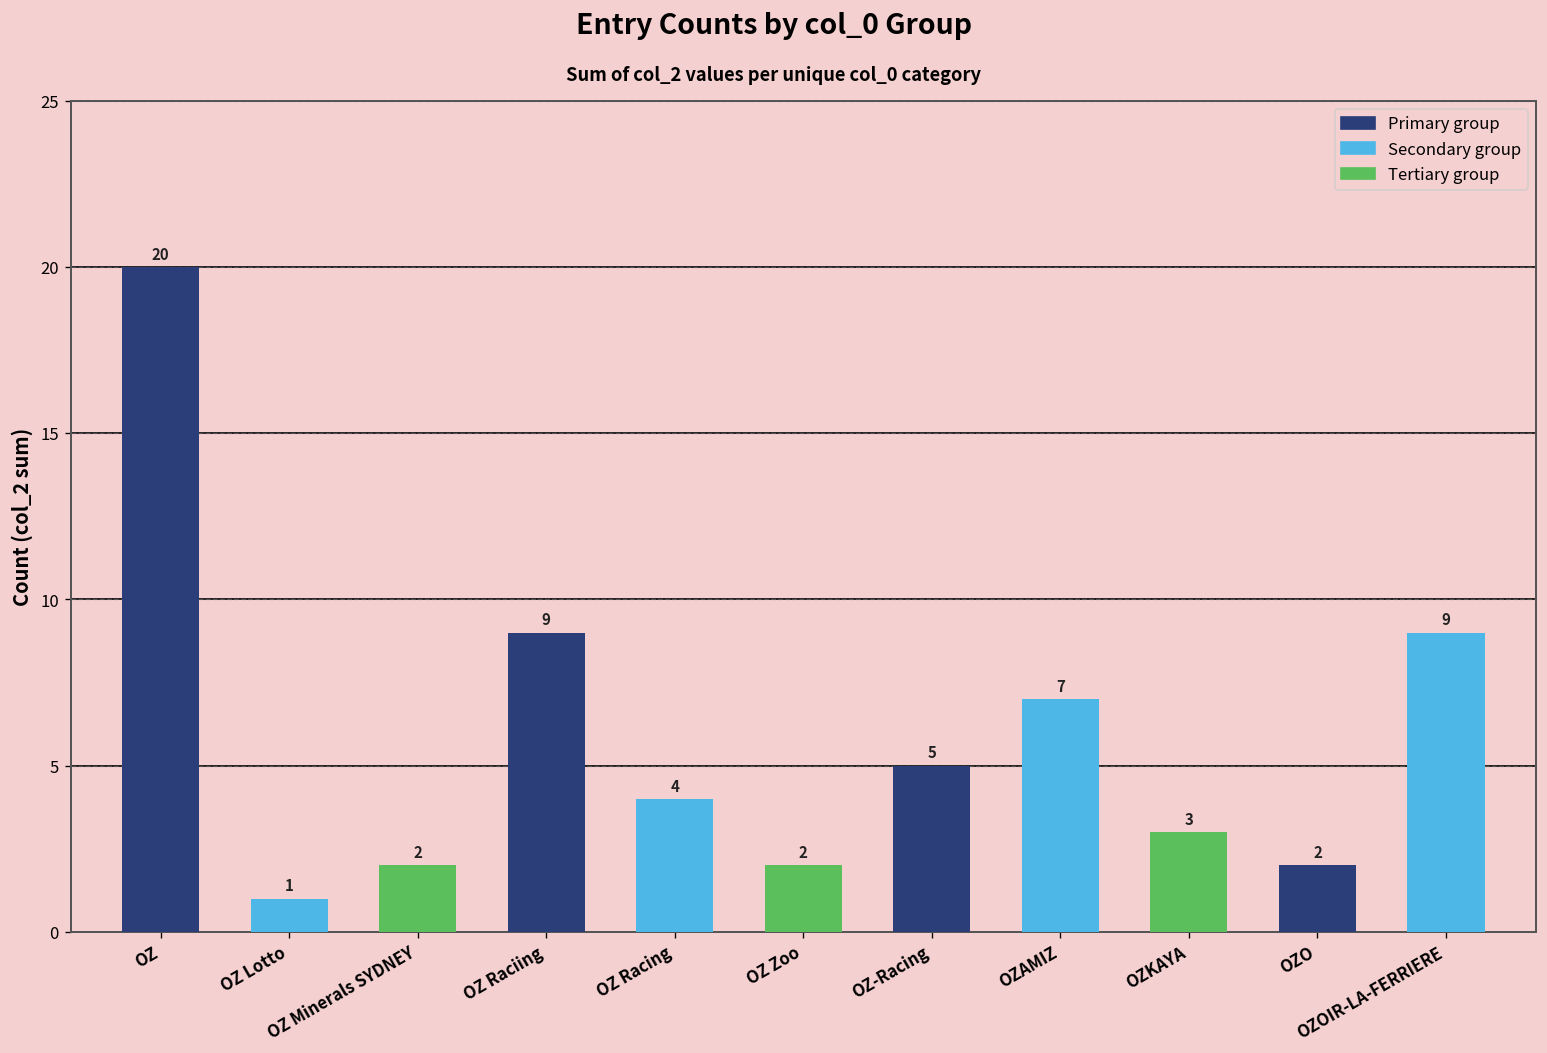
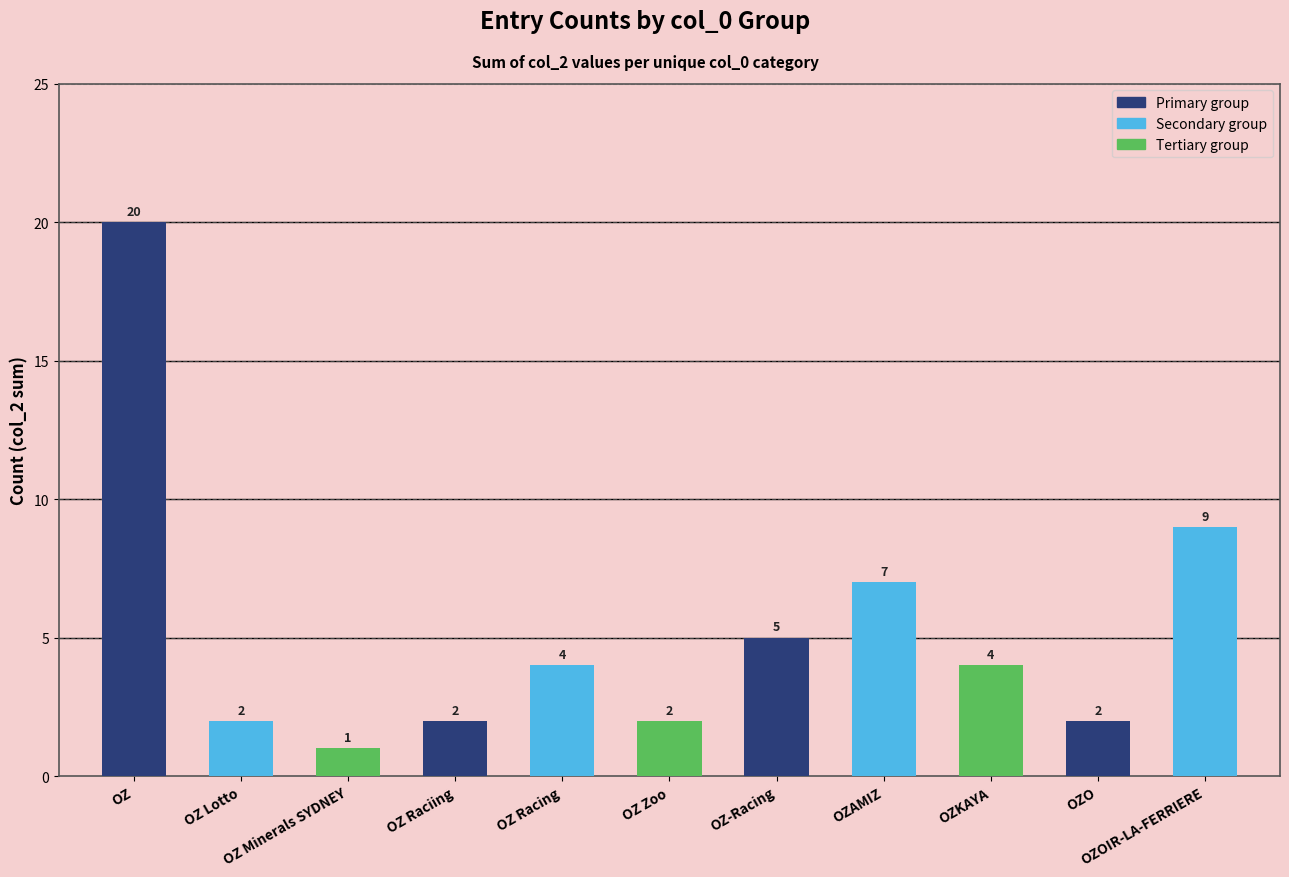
  {
    "OZ": 20,
-   "OZ Lotto": 1,
-   "OZ Minerals SYDNEY": 2,
-   "OZ Raciing": 9,
+   "OZ Lotto": 2,
+   "OZ Minerals SYDNEY": 1,
+   "OZ Raciing": 2,
    "OZ Racing": 4,
    "OZ Zoo": 2,
    "OZ-Racing": 5,
    "OZAMIZ": 7,
-   "OZKAYA": 3,
+   "OZKAYA": 4,
    "OZO": 2,
    "OZOIR-LA-FERRIERE": 9
  }
